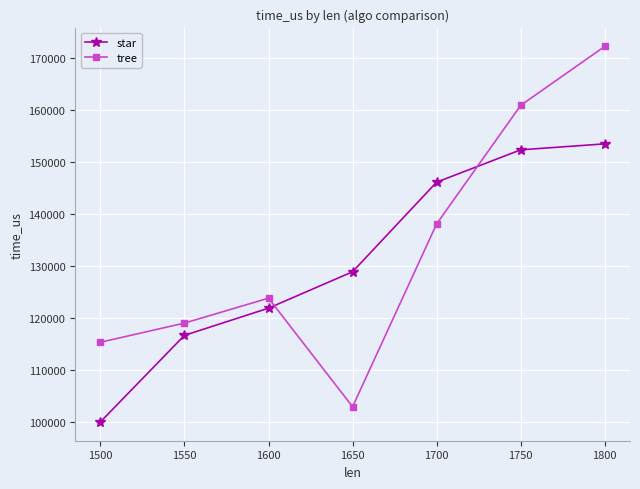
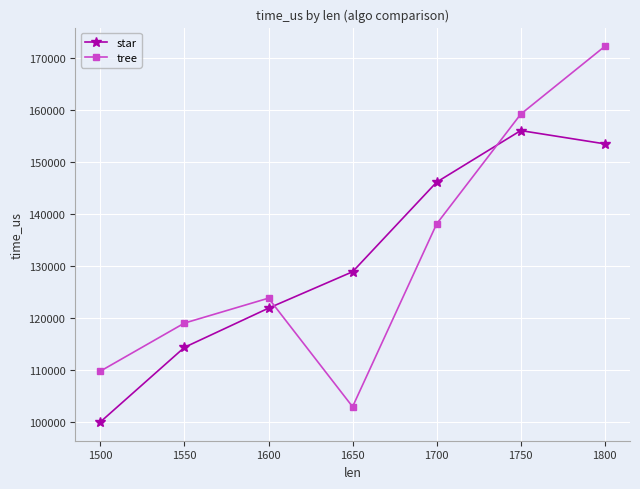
  {
    "star": {
      "1500": 100000,
-     "1550": 117000,
+     "1550": 114000,
      "1600": 122000,
      "1650": 129000,
      "1700": 146000,
-     "1750": 152000,
+     "1750": 156000,
      "1800": 154000
    },
    "tree": {
-     "1500": 115000,
+     "1500": 110000,
      "1550": 119000,
      "1600": 124000,
      "1650": 103000,
      "1700": 138000,
-     "1750": 161000,
+     "1750": 159000,
      "1800": 172000
    }
  }
